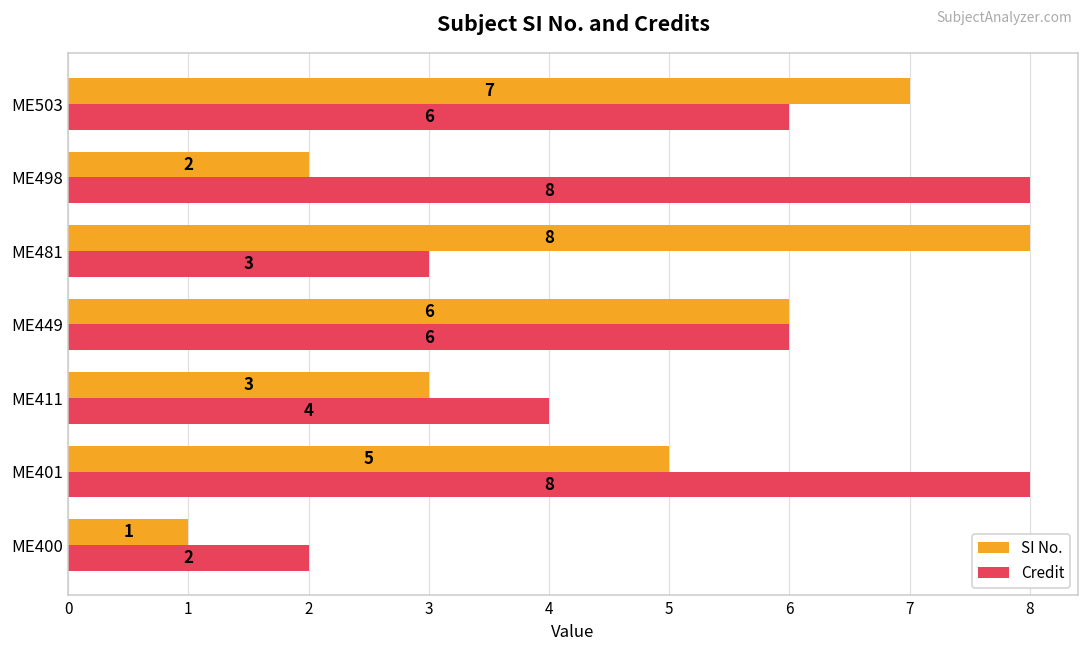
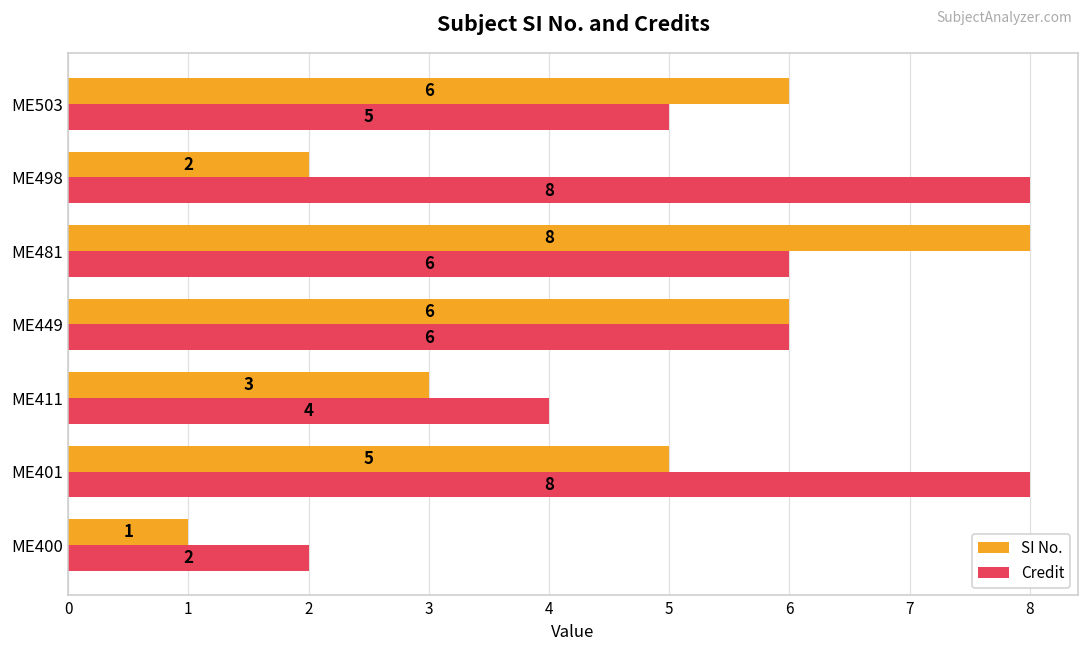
  {
    "SI No.": {
-     "ME503": 7,
+     "ME503": 6,
      "ME498": 2,
      "ME481": 8,
      "ME449": 6,
      "ME411": 3,
      "ME401": 5,
      "ME400": 1
    },
    "Credit": {
-     "ME503": 6,
+     "ME503": 5,
      "ME498": 8,
-     "ME481": 3,
+     "ME481": 6,
      "ME449": 6,
      "ME411": 4,
      "ME401": 8,
      "ME400": 2
    }
  }
